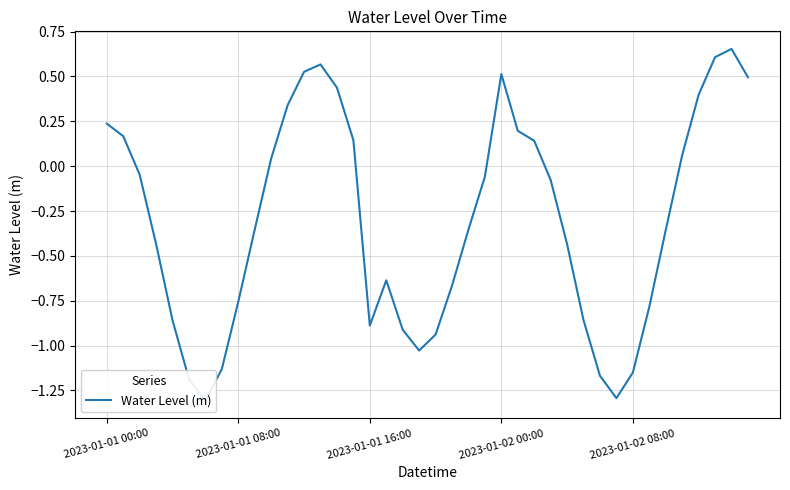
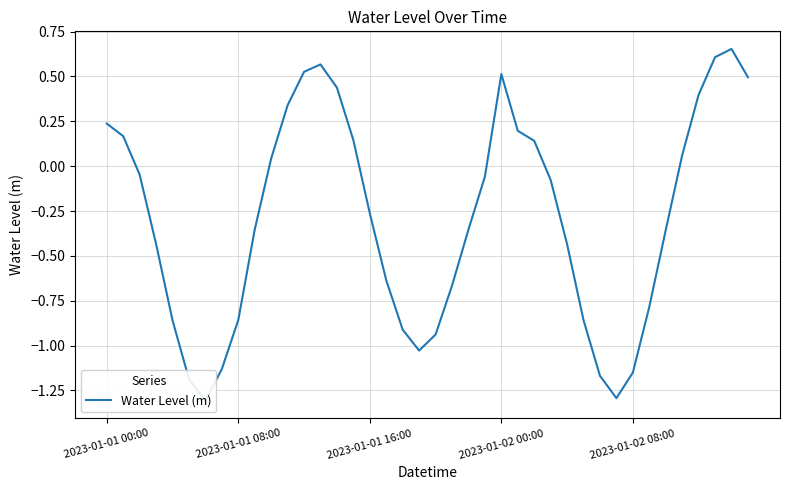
  {
    "2023-01-01 00:00": 0.24,
-   "2023-01-01 08:00": -0.76,
-   "2023-01-01 16:00": -0.89,
+   "2023-01-01 08:00": -0.86,
+   "2023-01-01 16:00": -0.26,
    "2023-01-02 00:00": 0.51,
    "2023-01-02 08:00": -1.15
  }
